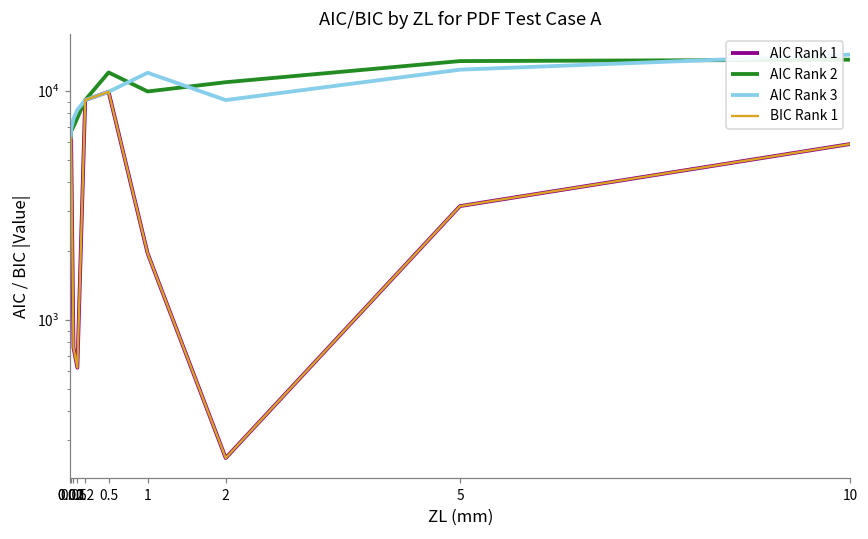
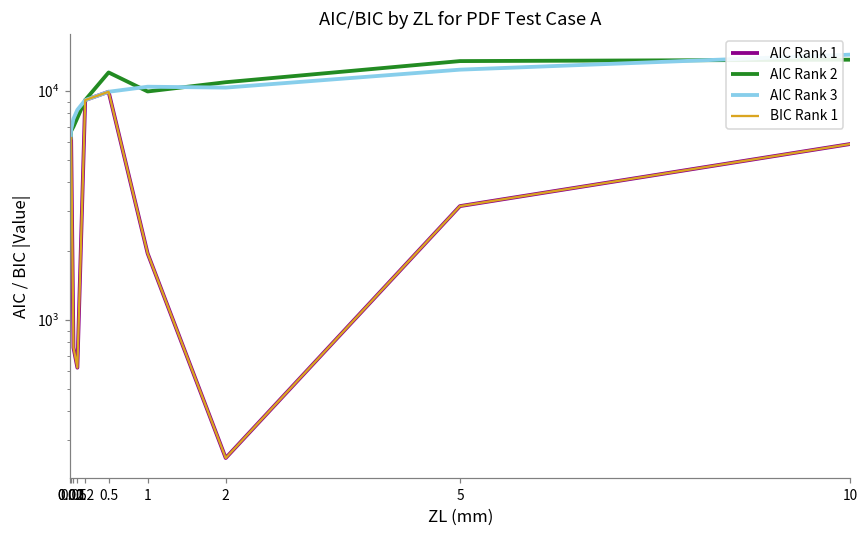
  {
    "BIC Rank 1": {
      "1": 2000,
      "2": 250,
      "5": 3100,
      "10": 5900
    },
    "AIC Rank 2": {
      "0.5": 12000,
      "1": 10000,
      "2": 11000,
      "5": 14000,
      "10": 14000
    },
    "AIC Rank 3": {
-     "1": 12000,
-     "2": 9000,
+     "1": 10000,
+     "2": 10000,
      "5": 12000,
      "10": 14000
    }
  }
